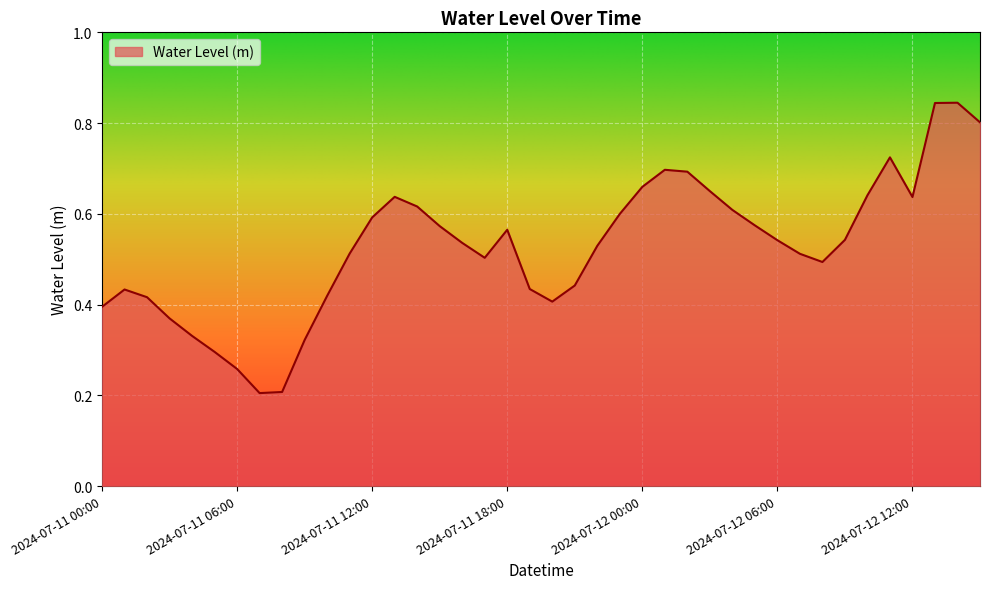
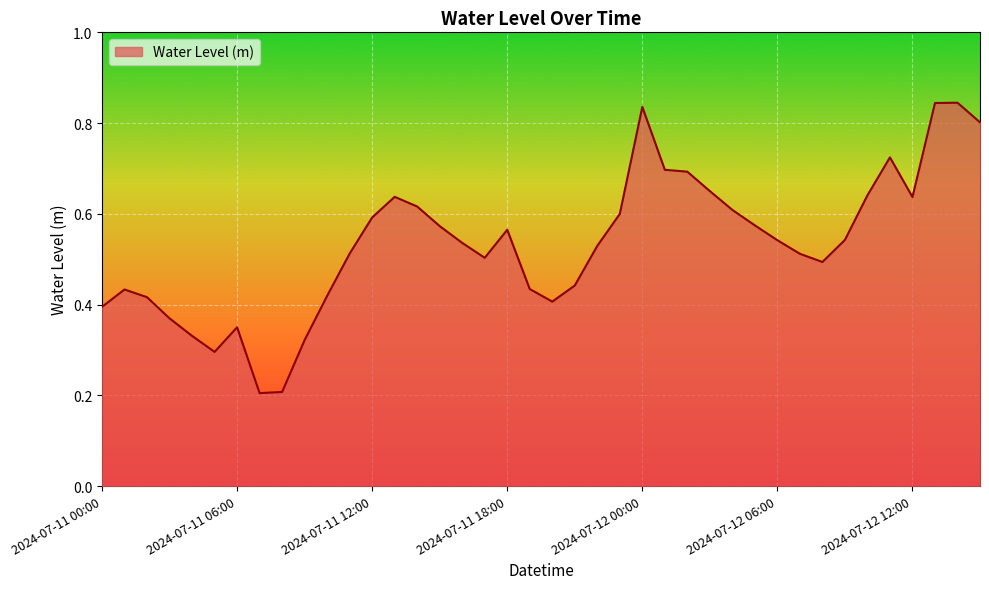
  {
    "2024-07-11 00:00": 0.40,
-   "2024-07-11 06:00": 0.26,
+   "2024-07-11 06:00": 0.35,
    "2024-07-11 12:00": 0.59,
    "2024-07-11 18:00": 0.56,
-   "2024-07-12 00:00": 0.66,
+   "2024-07-12 00:00": 0.84,
    "2024-07-12 06:00": 0.54,
    "2024-07-12 12:00": 0.64
  }
